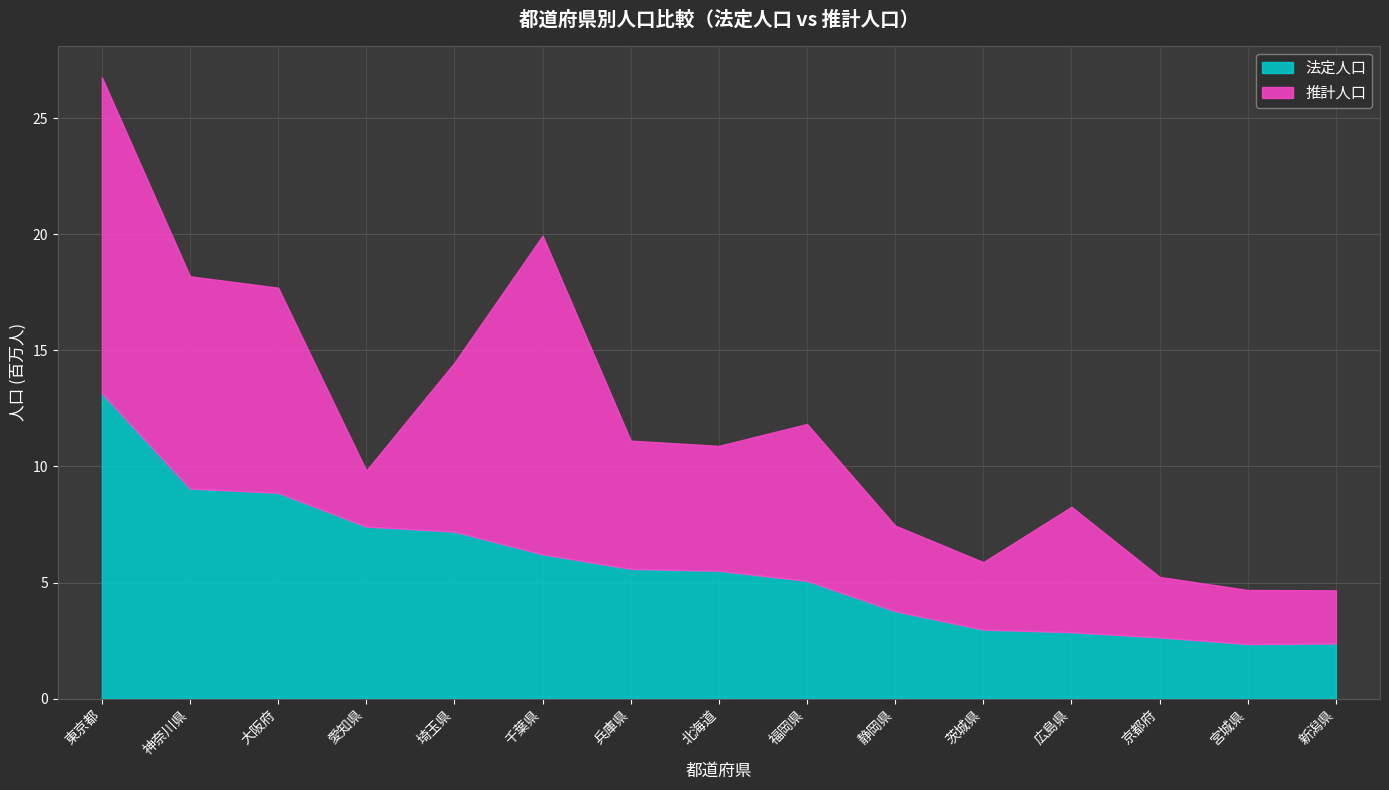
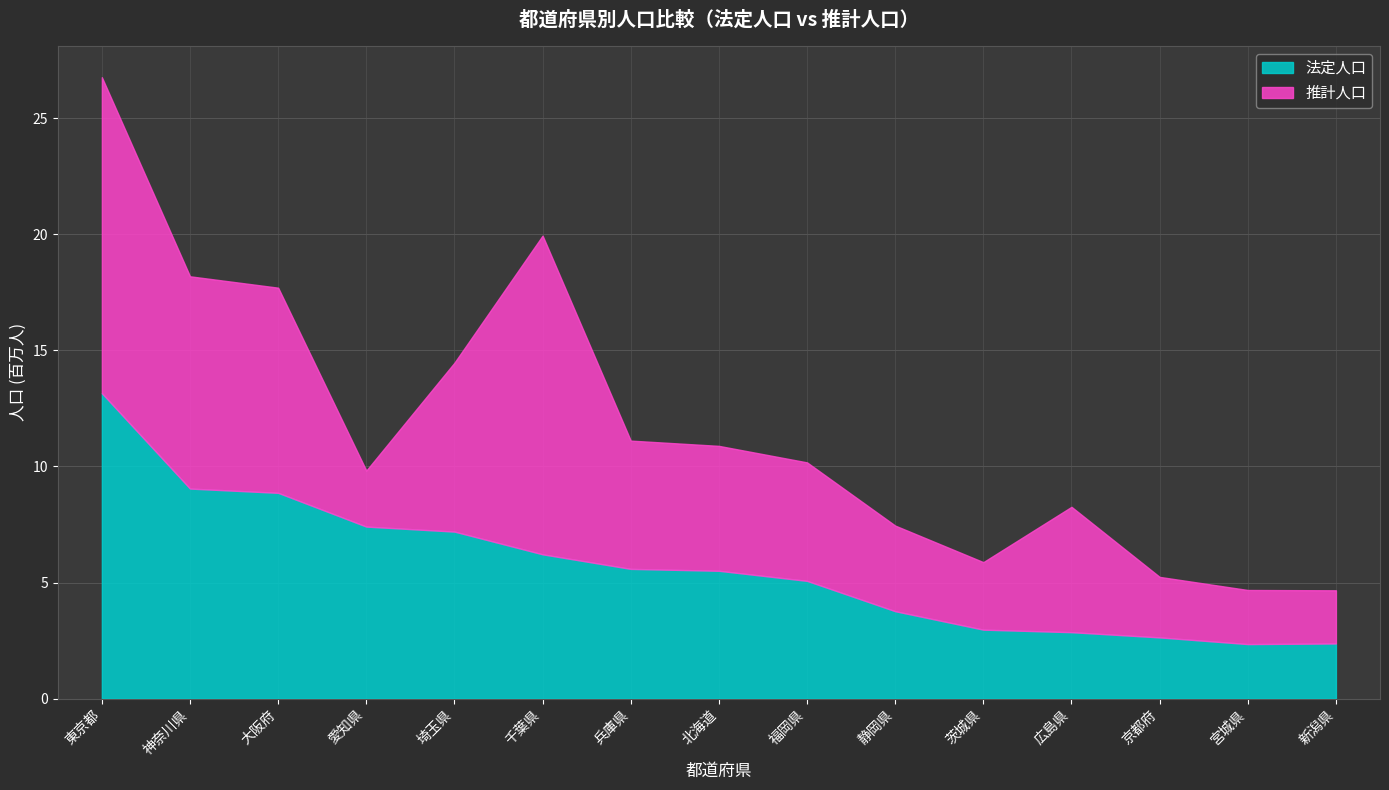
  {
    "法定人口": {
      "東京都": 13.2,
      "神奈川県": 9.0,
      "大阪府": 8.9,
      "愛知県": 7.4,
      "埼玉県": 7.2,
      "千葉県": 6.2,
      "兵庫県": 5.6,
      "北海道": 5.5,
      "福岡県": 5.1,
      "静岡県": 3.8,
      "茨城県": 3.0,
      "広島県": 2.9,
      "京都府": 2.6,
      "宮城県": 2.3,
      "新潟県": 2.4
    },
    "推計人口": {
      "東京都": 13.6,
      "神奈川県": 9.1,
      "大阪府": 8.8,
      "愛知県": 2.4,
      "埼玉県": 7.3,
      "千葉県": 13.7,
      "兵庫県": 5.5,
      "北海道": 5.4,
-     "福岡県": 6.8,
+     "福岡県": 5.1,
      "静岡県": 3.7,
      "茨城県": 2.9,
      "広島県": 5.4,
      "京都府": 2.6,
      "宮城県": 2.3,
      "新潟県": 2.3
    }
  }
